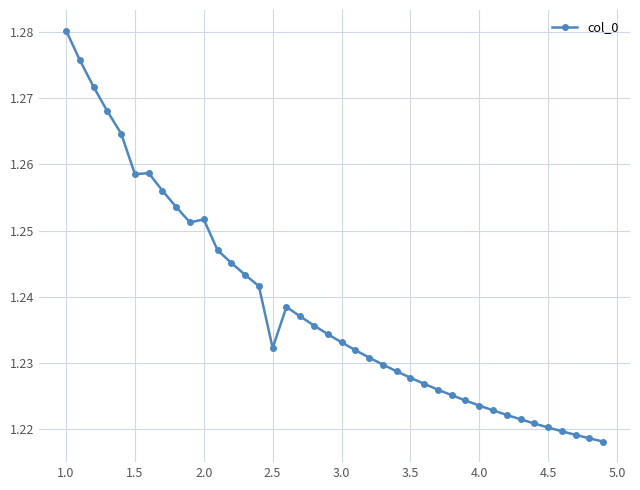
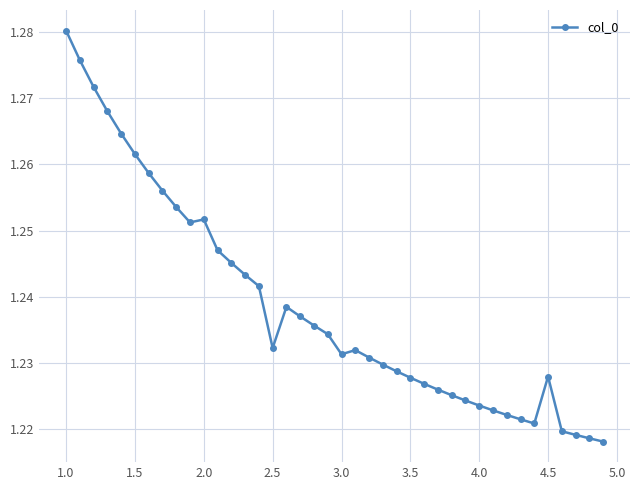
  {
    "1.0": 1.280,
-   "1.5": 1.259,
+   "1.5": 1.262,
    "2.0": 1.252,
    "2.5": 1.232,
-   "3.0": 1.233,
+   "3.0": 1.231,
    "3.5": 1.228,
    "4.0": 1.224,
-   "4.5": 1.220
+   "4.5": 1.228
  }
